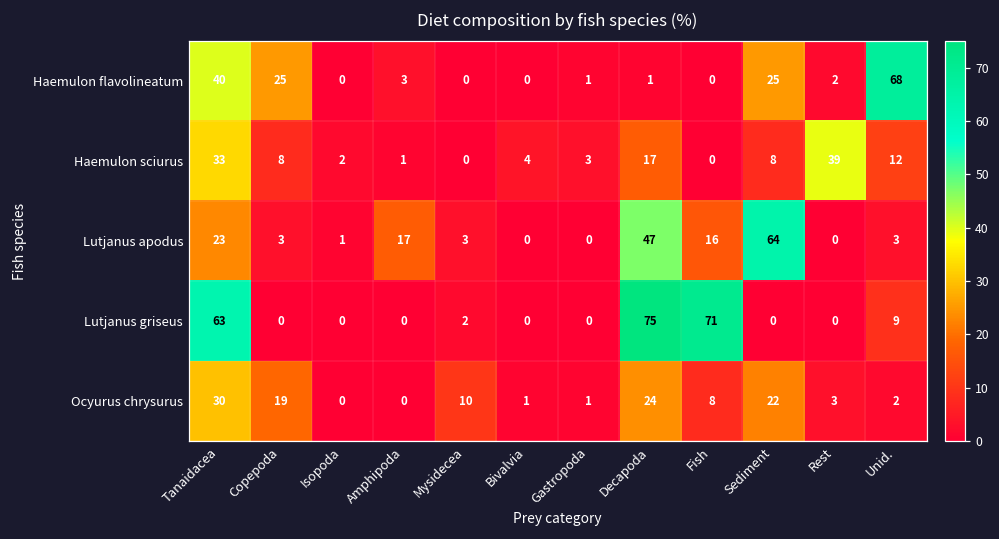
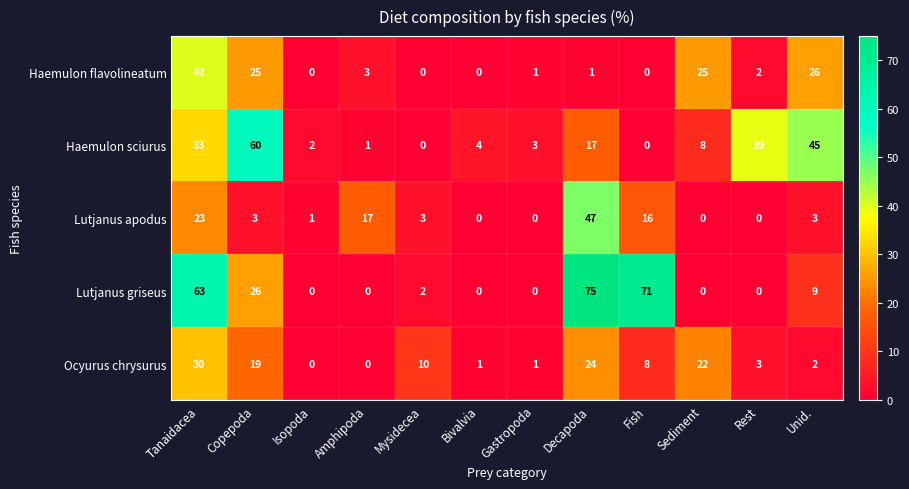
  {
    "Haemulon flavolineatum": {
      "Tanaidacea": 40,
      "Copepoda": 25,
      "Isopoda": 0,
      "Amphipoda": 3,
      "Mysidecea": 0,
      "Bivalvia": 0,
      "Gastropoda": 1,
      "Decapoda": 1,
      "Fish": 0,
      "Sediment": 25,
      "Rest": 2,
-     "Unid.": 68
+     "Unid.": 26
    },
    "Haemulon sciurus": {
      "Tanaidacea": 33,
-     "Copepoda": 8,
+     "Copepoda": 60,
      "Isopoda": 2,
      "Amphipoda": 1,
      "Mysidecea": 0,
      "Bivalvia": 4,
      "Gastropoda": 3,
      "Decapoda": 17,
      "Fish": 0,
      "Sediment": 8,
      "Rest": 39,
-     "Unid.": 12
+     "Unid.": 45
    },
    "Lutjanus apodus": {
      "Tanaidacea": 23,
      "Copepoda": 3,
      "Isopoda": 1,
      "Amphipoda": 17,
      "Mysidecea": 3,
      "Bivalvia": 0,
      "Gastropoda": 0,
      "Decapoda": 47,
      "Fish": 16,
-     "Sediment": 64,
+     "Sediment": 0,
      "Rest": 0,
      "Unid.": 3
    },
    "Lutjanus griseus": {
      "Tanaidacea": 63,
-     "Copepoda": 0,
+     "Copepoda": 26,
      "Isopoda": 0,
      "Amphipoda": 0,
      "Mysidecea": 2,
      "Bivalvia": 0,
      "Gastropoda": 0,
      "Decapoda": 75,
      "Fish": 71,
      "Sediment": 0,
      "Rest": 0,
      "Unid.": 9
    },
    "Ocyurus chrysurus": {
      "Tanaidacea": 30,
      "Copepoda": 19,
      "Isopoda": 0,
      "Amphipoda": 0,
      "Mysidecea": 10,
      "Bivalvia": 1,
      "Gastropoda": 1,
      "Decapoda": 24,
      "Fish": 8,
      "Sediment": 22,
      "Rest": 3,
      "Unid.": 2
    }
  }
